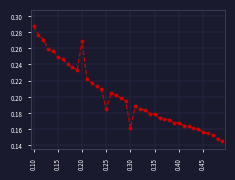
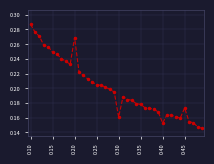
  {
    "0.10": 0.29,
    "0.15": 0.25,
    "0.20": 0.27,
-   "0.25": 0.18,
+   "0.25": 0.20,
    "0.30": 0.16,
    "0.35": 0.18,
-   "0.40": 0.17,
-   "0.45": 0.16
+   "0.40": 0.15,
+   "0.45": 0.17
  }
